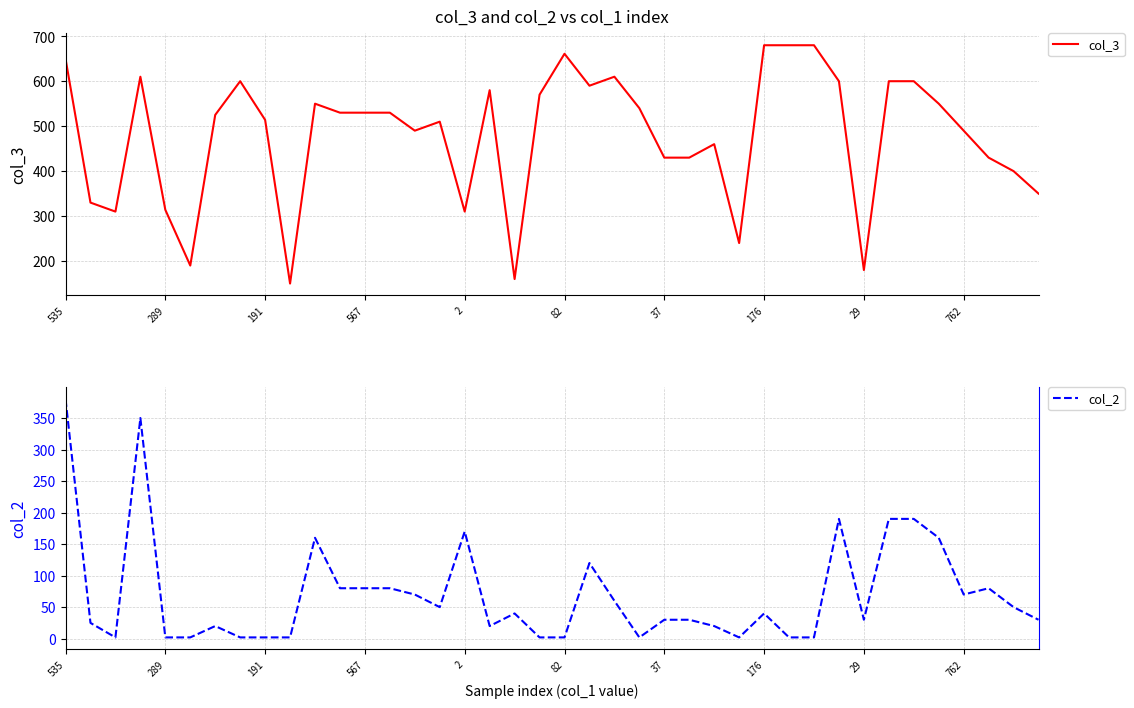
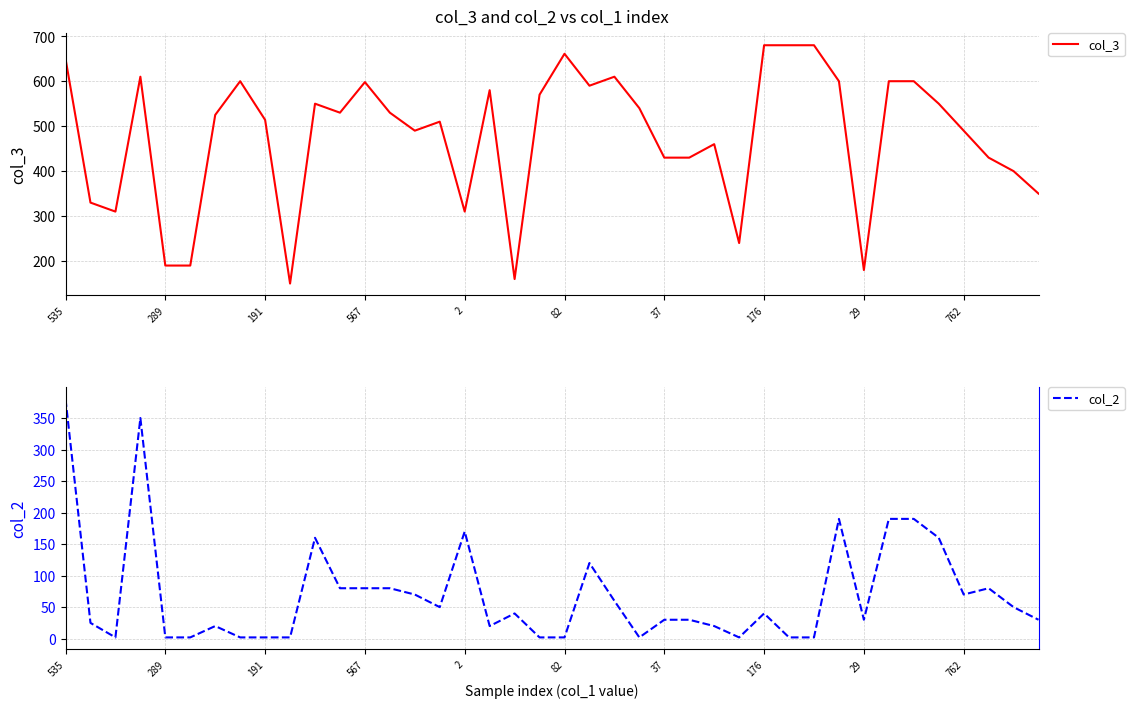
  {
    "col_3 and col_2 vs col_1 index": {
      "535": 650,
-     "289": 310,
+     "289": 190,
      "191": 510,
-     "567": 530,
+     "567": 600,
      "82": 660,
      "176": 680,
      "762": 490
    }
  }
